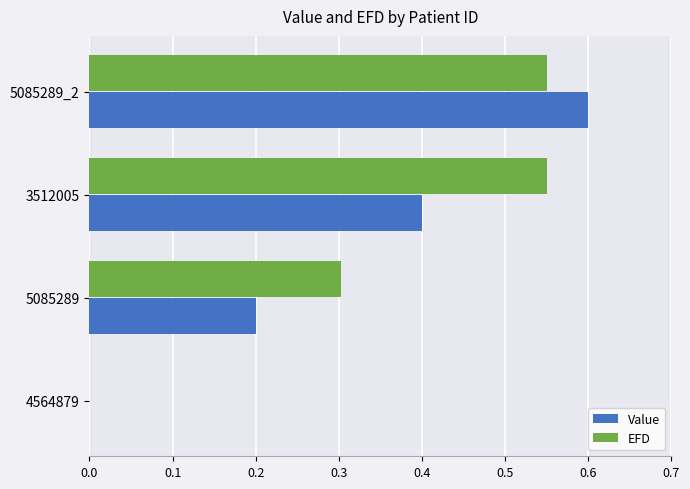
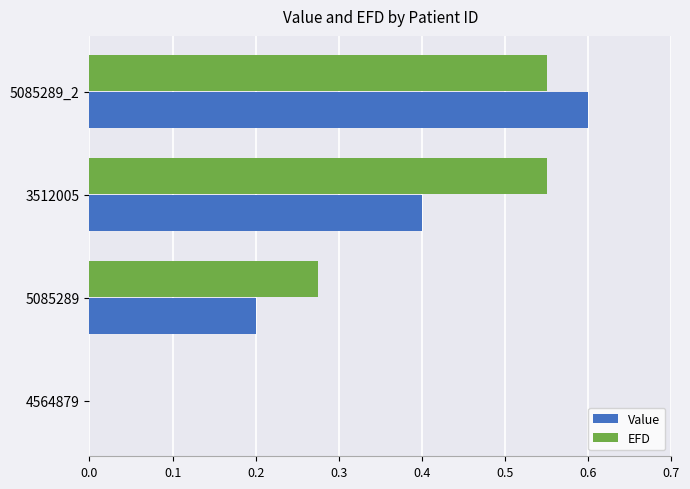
  {
    "Value": {
      "5085289_2": 0.60,
      "3512005": 0.40,
      "5085289": 0.20,
      "4564879": 0.00
    },
    "EFD": {
      "5085289_2": 0.55,
      "3512005": 0.55,
-     "5085289": 0.30,
+     "5085289": 0.28,
      "4564879": 0.00
    }
  }
